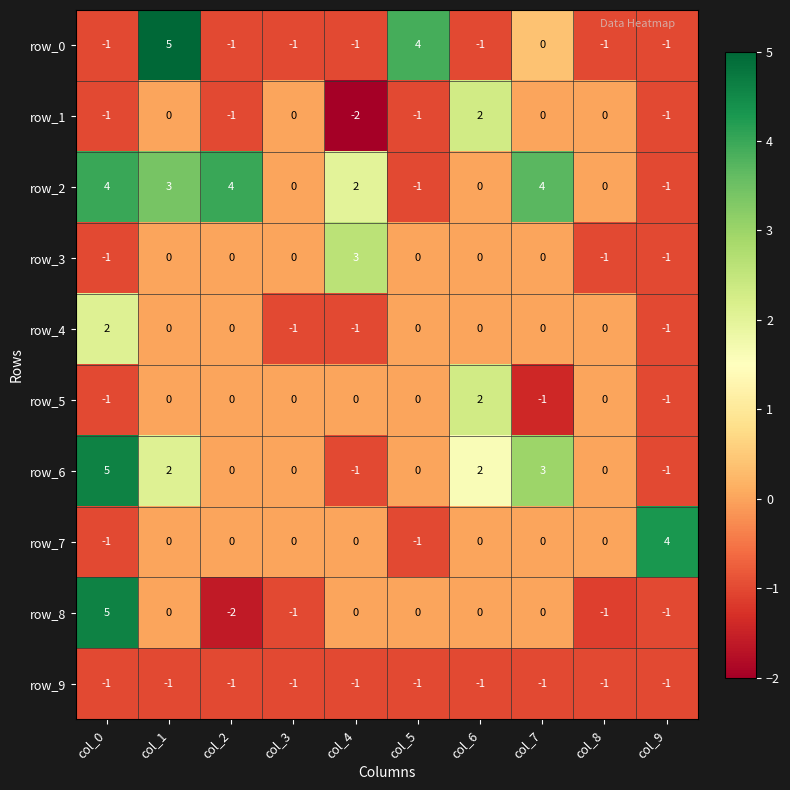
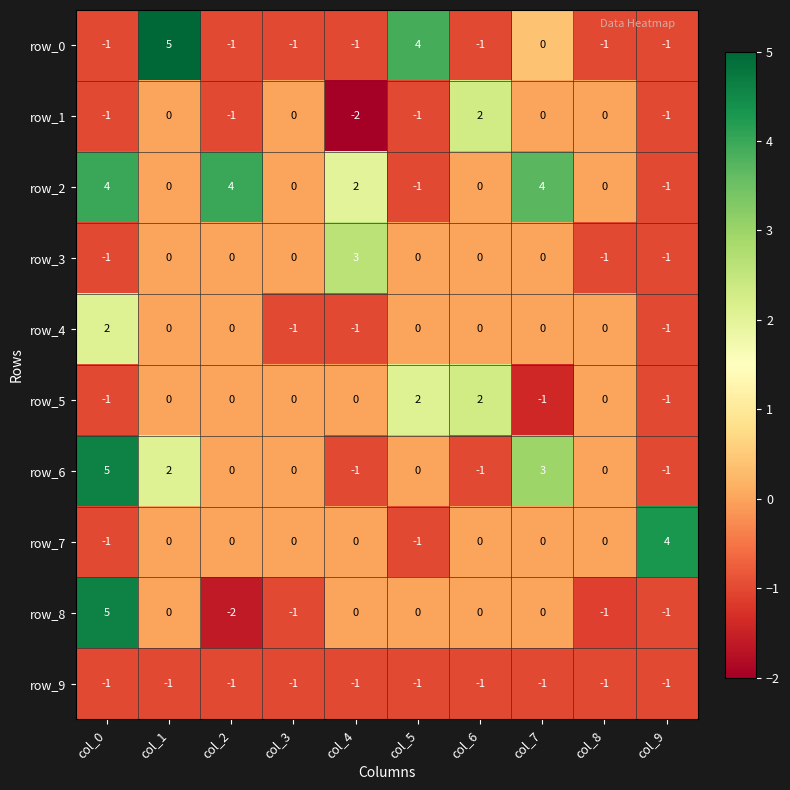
  {
    "row_0": {
      "col_0": -1,
      "col_1": 5,
      "col_2": -1,
      "col_3": -1,
      "col_4": -1,
      "col_5": 4,
      "col_6": -1,
      "col_7": 0,
      "col_8": -1,
      "col_9": -1
    },
    "row_1": {
      "col_0": -1,
      "col_1": 0,
      "col_2": -1,
      "col_3": 0,
      "col_4": -2,
      "col_5": -1,
      "col_6": 2,
      "col_7": 0,
      "col_8": 0,
      "col_9": -1
    },
    "row_2": {
      "col_0": 4,
-     "col_1": 3,
+     "col_1": 0,
      "col_2": 4,
      "col_3": 0,
      "col_4": 2,
      "col_5": -1,
      "col_6": 0,
      "col_7": 4,
      "col_8": 0,
      "col_9": -1
    },
    "row_3": {
      "col_0": -1,
      "col_1": 0,
      "col_2": 0,
      "col_3": 0,
      "col_4": 3,
      "col_5": 0,
      "col_6": 0,
      "col_7": 0,
      "col_8": -1,
      "col_9": -1
    },
    "row_4": {
      "col_0": 2,
      "col_1": 0,
      "col_2": 0,
      "col_3": -1,
      "col_4": -1,
      "col_5": 0,
      "col_6": 0,
      "col_7": 0,
      "col_8": 0,
      "col_9": -1
    },
    "row_5": {
      "col_0": -1,
      "col_1": 0,
      "col_2": 0,
      "col_3": 0,
      "col_4": 0,
-     "col_5": 0,
+     "col_5": 2,
      "col_6": 2,
      "col_7": -1,
      "col_8": 0,
      "col_9": -1
    },
    "row_6": {
      "col_0": 5,
      "col_1": 2,
      "col_2": 0,
      "col_3": 0,
      "col_4": -1,
      "col_5": 0,
-     "col_6": 2,
+     "col_6": -1,
      "col_7": 3,
      "col_8": 0,
      "col_9": -1
    },
    "row_7": {
      "col_0": -1,
      "col_1": 0,
      "col_2": 0,
      "col_3": 0,
      "col_4": 0,
      "col_5": -1,
      "col_6": 0,
      "col_7": 0,
      "col_8": 0,
      "col_9": 4
    },
    "row_8": {
      "col_0": 5,
      "col_1": 0,
      "col_2": -2,
      "col_3": -1,
      "col_4": 0,
      "col_5": 0,
      "col_6": 0,
      "col_7": 0,
      "col_8": -1,
      "col_9": -1
    },
    "row_9": {
      "col_0": -1,
      "col_1": -1,
      "col_2": -1,
      "col_3": -1,
      "col_4": -1,
      "col_5": -1,
      "col_6": -1,
      "col_7": -1,
      "col_8": -1,
      "col_9": -1
    }
  }
